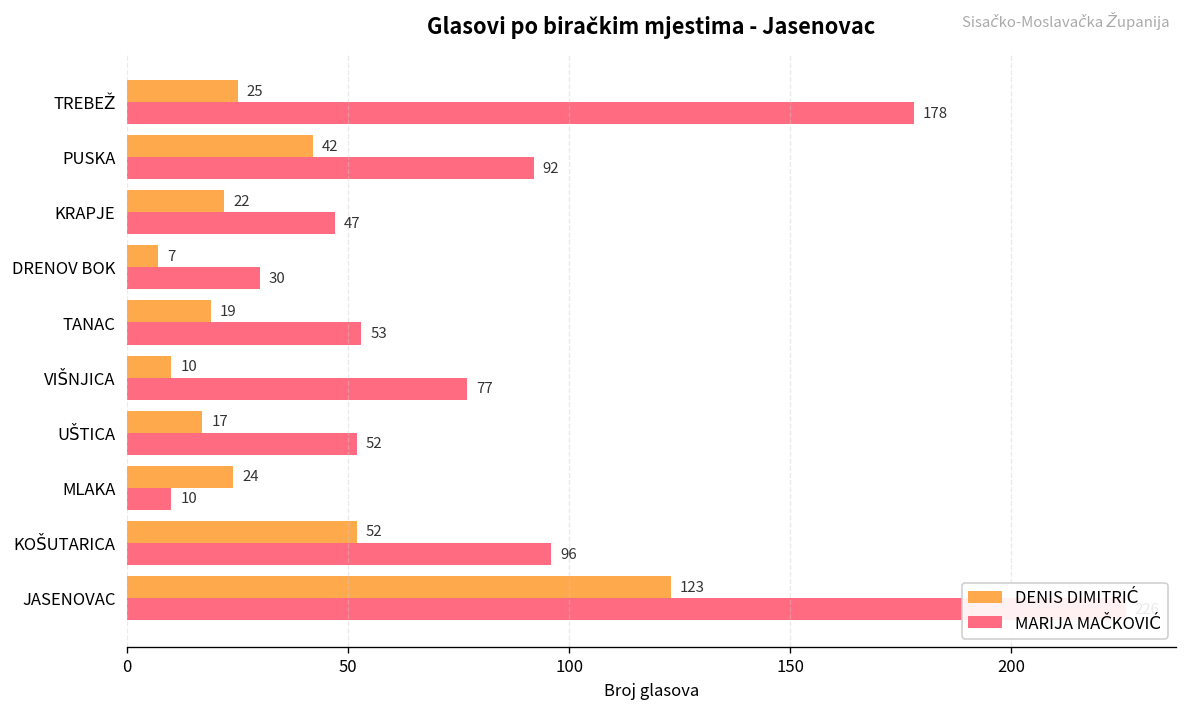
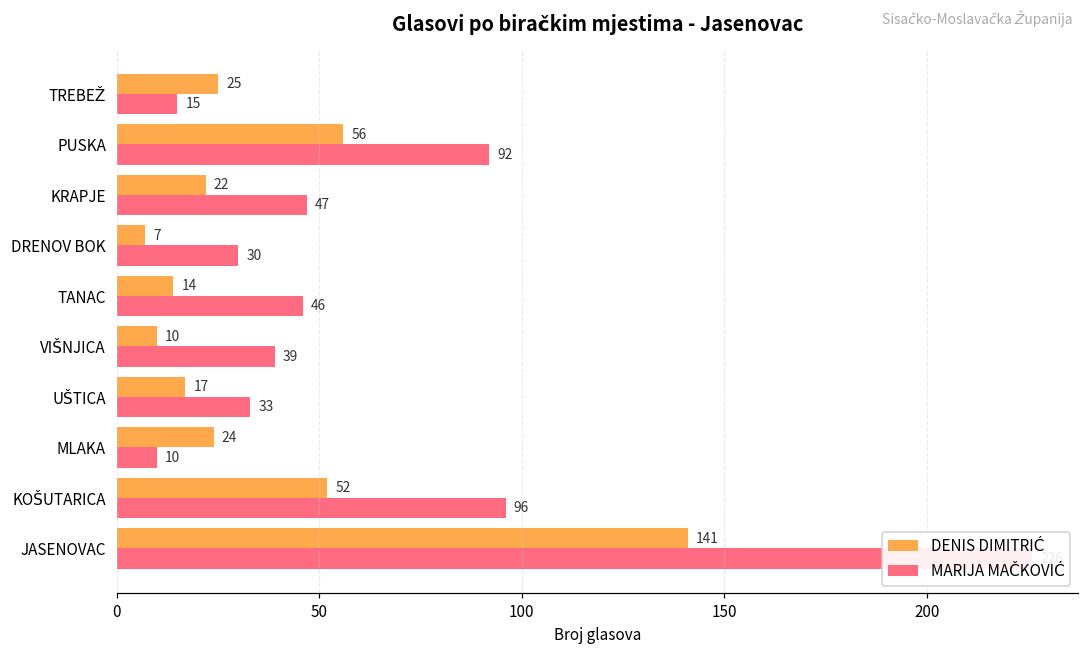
  {
    "DENIS DIMITRIĆ": {
      "TREBEŽ": 25,
-     "PUSKA": 42,
+     "PUSKA": 56,
      "KRAPJE": 22,
      "DRENOV BOK": 7,
-     "TANAC": 19,
+     "TANAC": 14,
      "VIŠNJICA": 10,
      "UŠTICA": 17,
      "MLAKA": 24,
      "KOŠUTARICA": 52,
-     "JASENOVAC": 123
+     "JASENOVAC": 141
    },
    "MARIJA MAČKOVIĆ": {
-     "TREBEŽ": 178,
+     "TREBEŽ": 15,
      "PUSKA": 92,
      "KRAPJE": 47,
      "DRENOV BOK": 30,
-     "TANAC": 53,
-     "VIŠNJICA": 77,
-     "UŠTICA": 52,
+     "TANAC": 46,
+     "VIŠNJICA": 39,
+     "UŠTICA": 33,
      "MLAKA": 10,
      "KOŠUTARICA": 96
    }
  }
